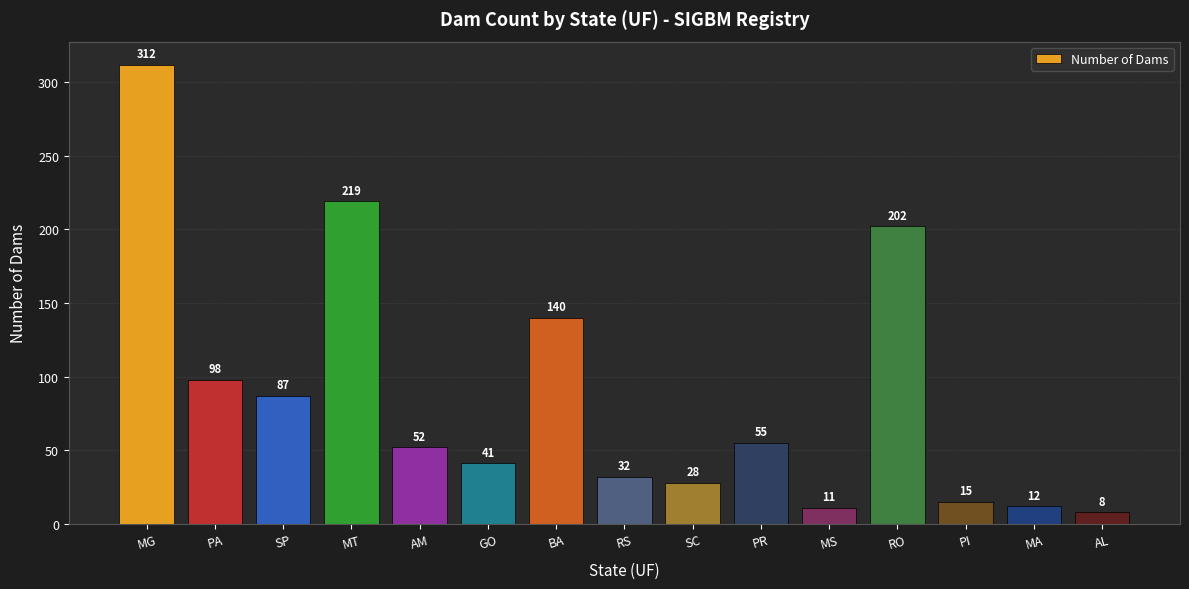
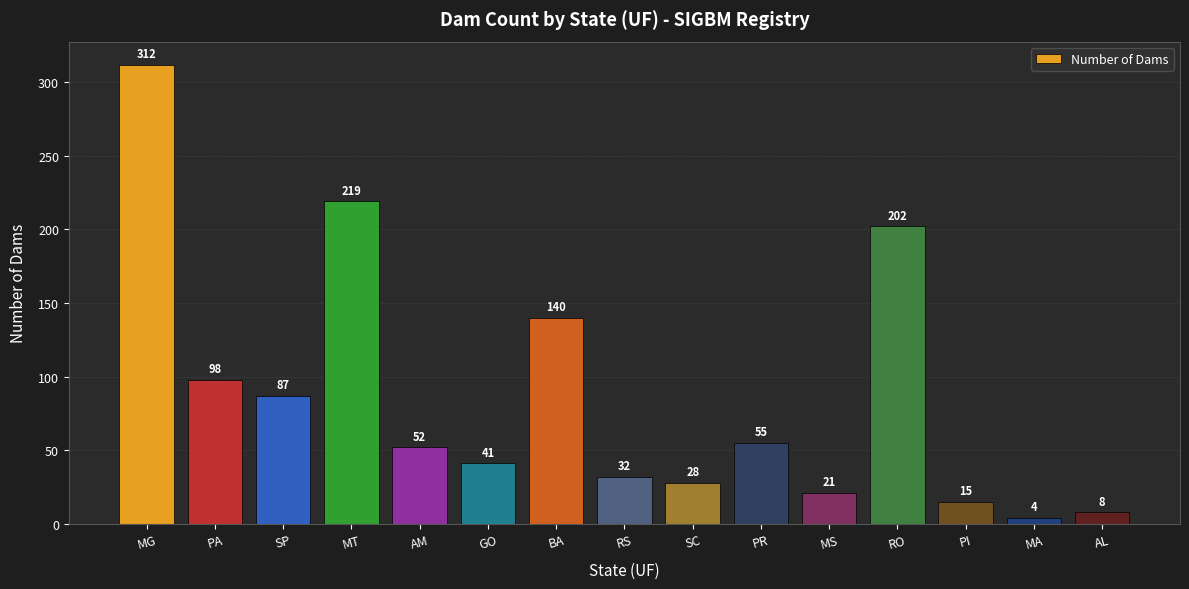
  {
    "MG": 312,
    "PA": 98,
    "SP": 87,
    "MT": 219,
    "AM": 52,
    "GO": 41,
    "BA": 140,
    "RS": 32,
    "SC": 28,
    "PR": 55,
-   "MS": 11,
+   "MS": 21,
    "RO": 202,
    "PI": 15,
-   "MA": 12,
+   "MA": 4,
    "AL": 8
  }
